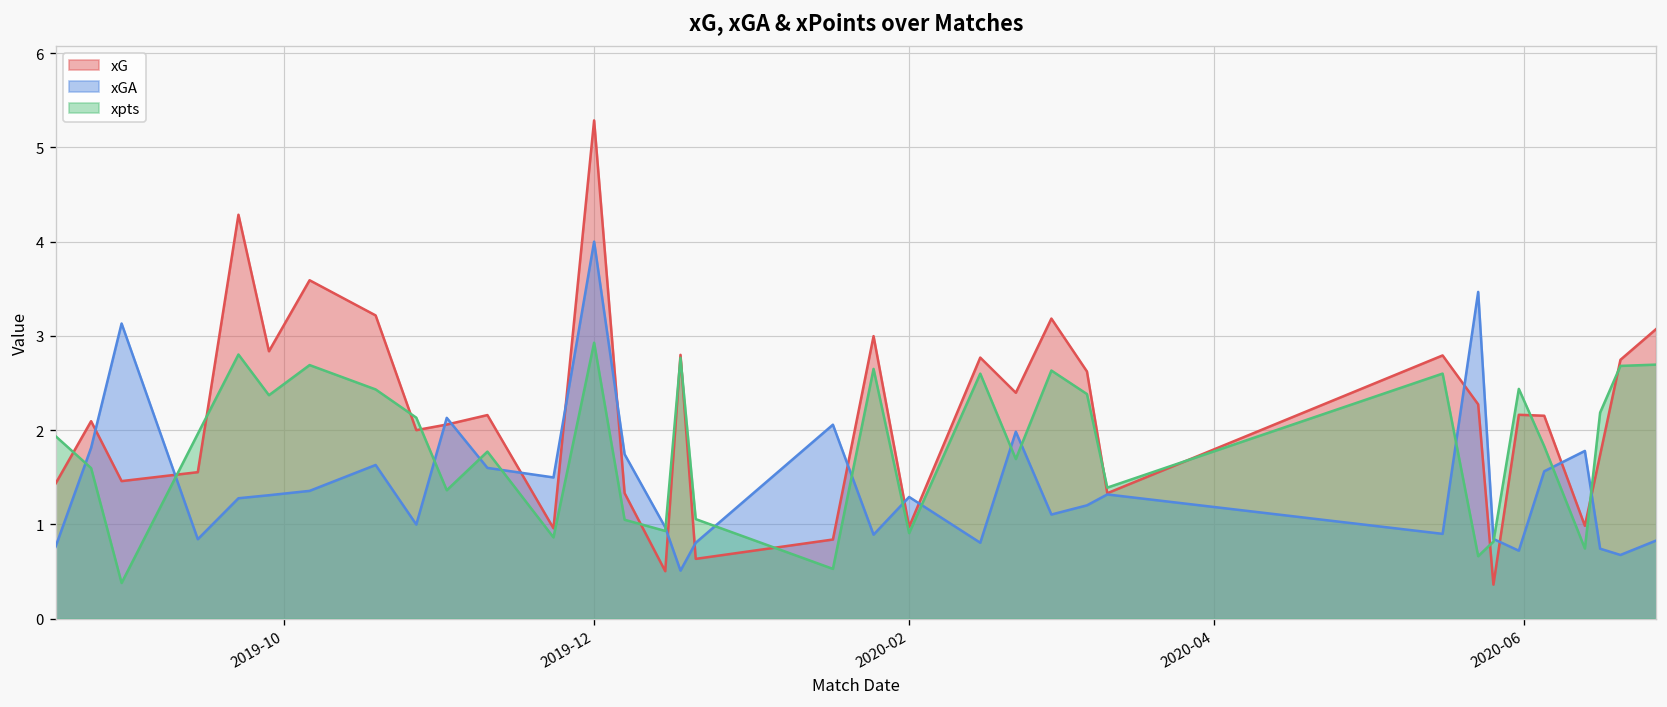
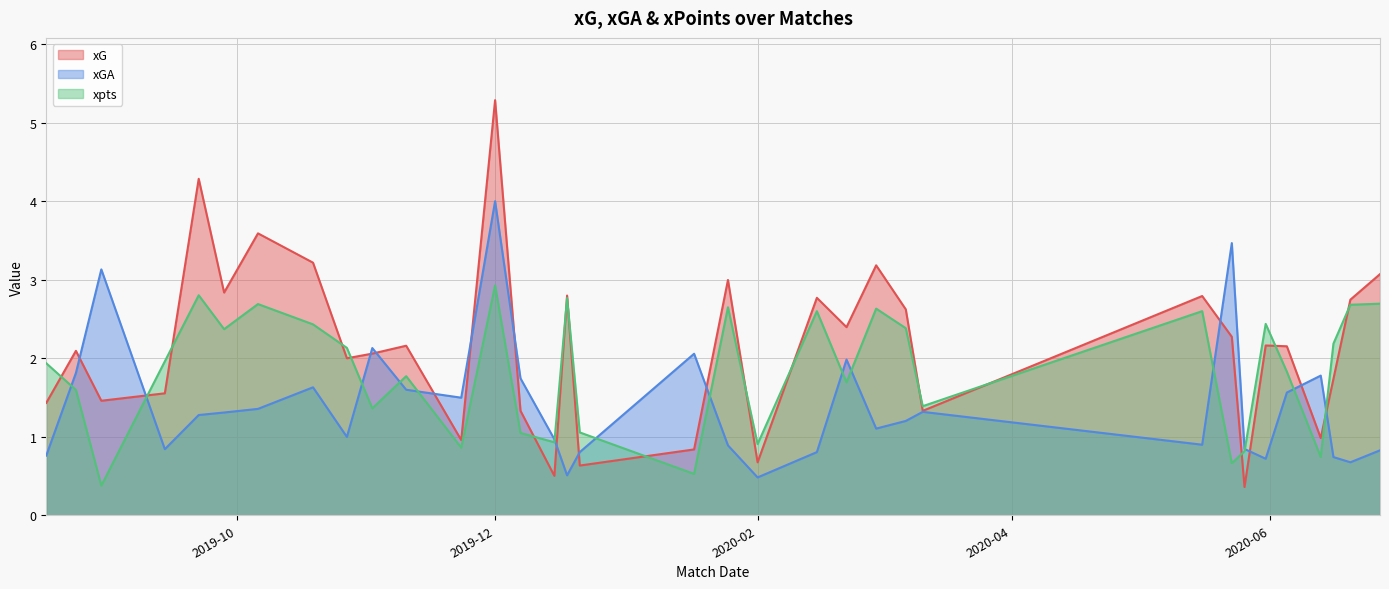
  {
    "xG": {
      "2019-12": 5.3,
-     "2020-02": 1.0
+     "2020-02": 0.7
    },
    "xGA": {
      "2019-12": 4.0,
-     "2020-02": 1.3
+     "2020-02": 0.5
    },
    "xpts": {
      "2019-12": 2.9,
      "2020-02": 0.9
    }
  }
